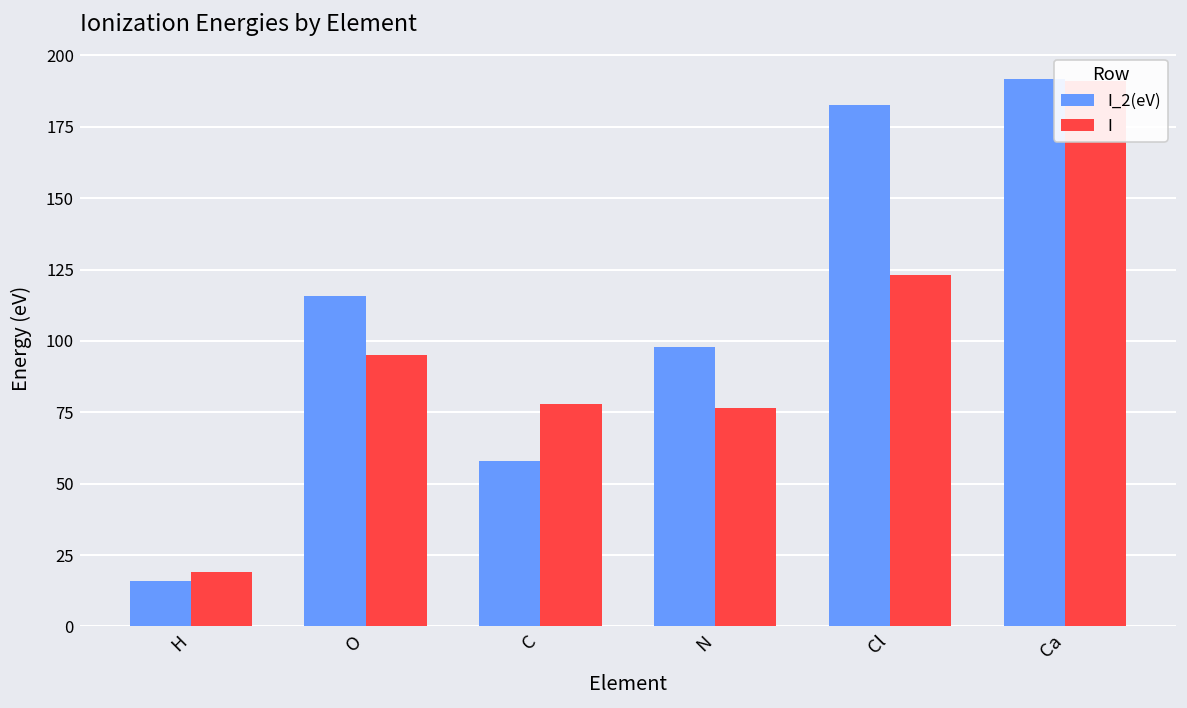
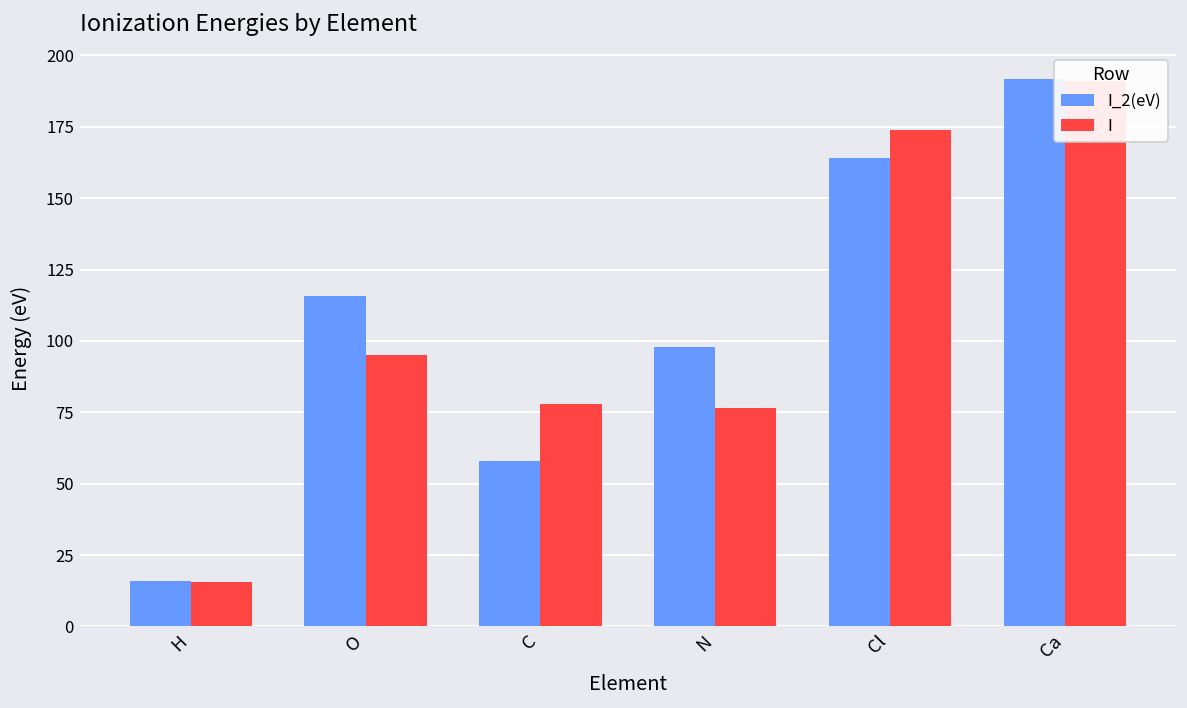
  {
    "I_2(eV)": {
      "H": 16,
      "O": 116,
      "C": 58,
      "N": 98,
-     "Cl": 183,
+     "Cl": 164,
      "Ca": 192
    },
    "I": {
-     "H": 19,
+     "H": 15,
      "O": 95,
      "C": 78,
      "N": 76,
-     "Cl": 123
+     "Cl": 174
    }
  }
